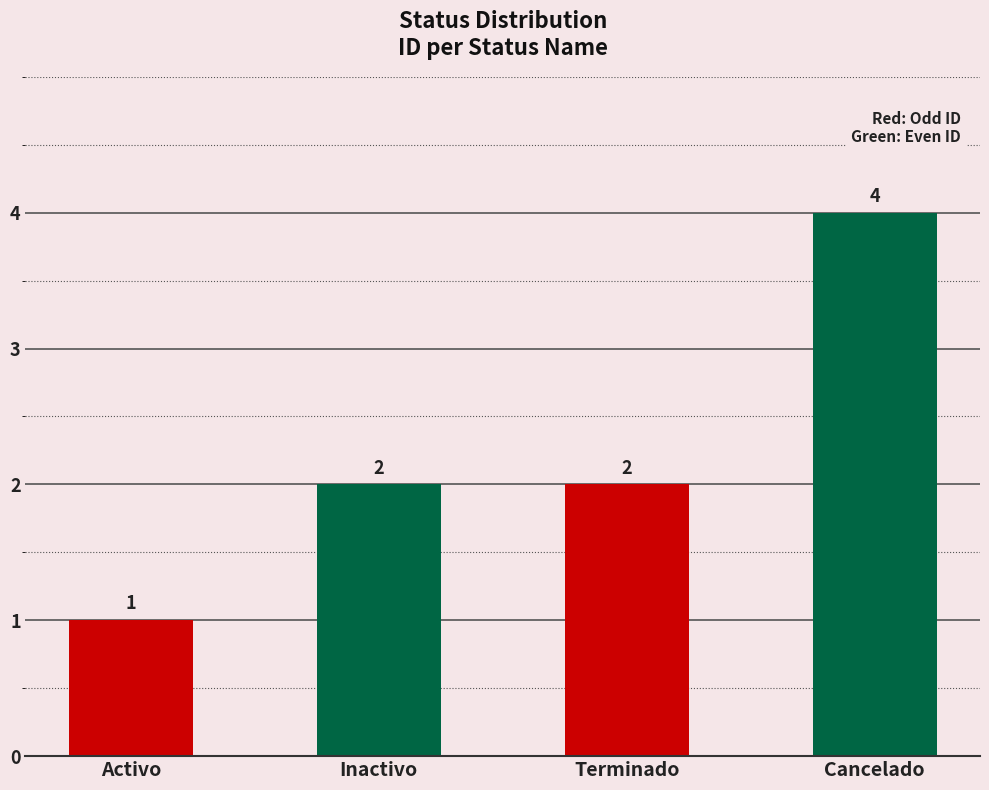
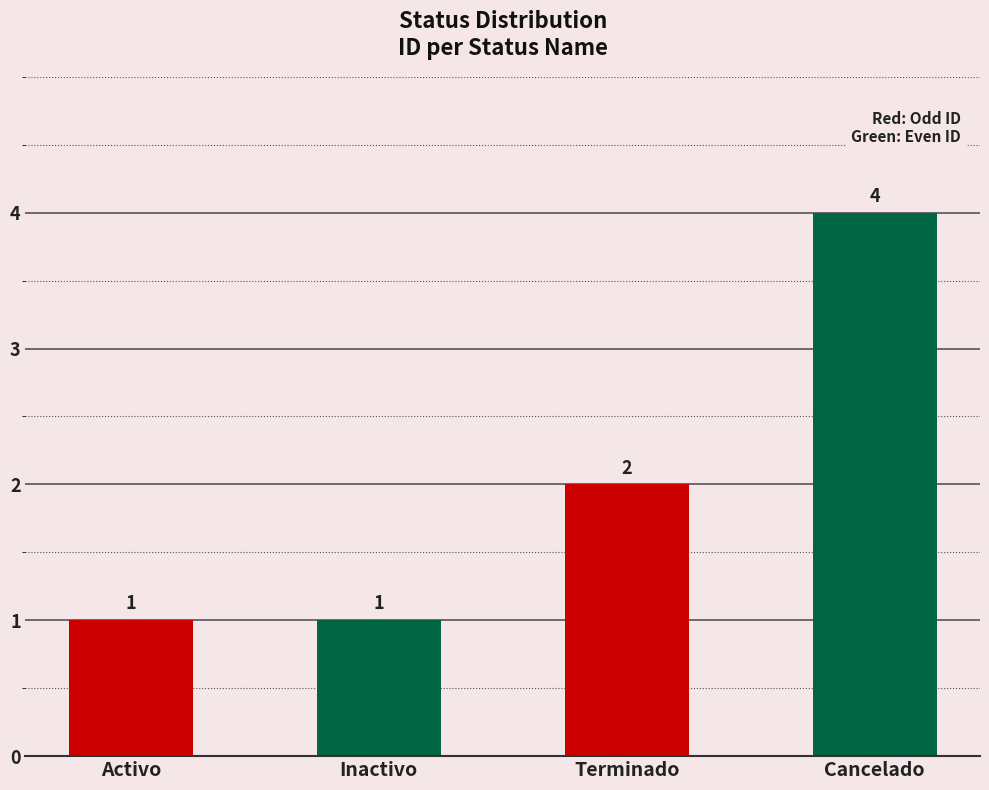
  {
    "Activo": 1,
-   "Inactivo": 2,
+   "Inactivo": 1,
    "Terminado": 2,
    "Cancelado": 4
  }
